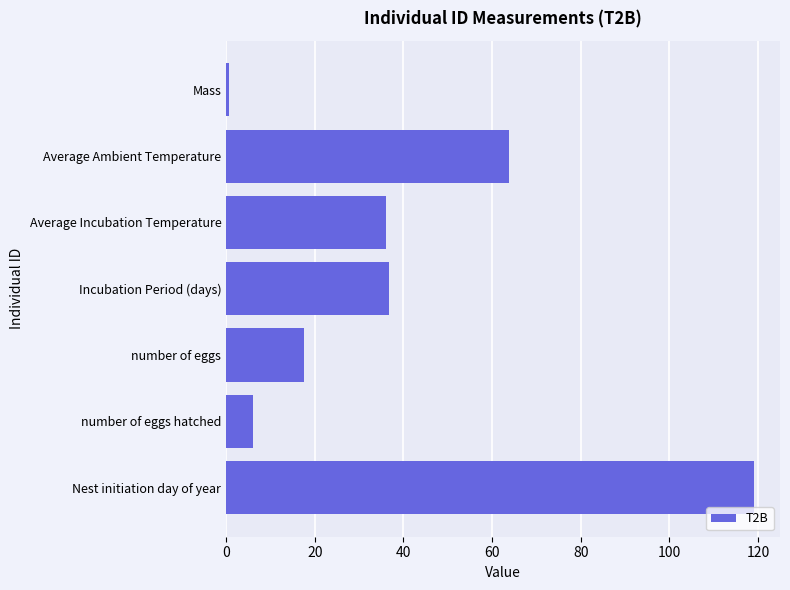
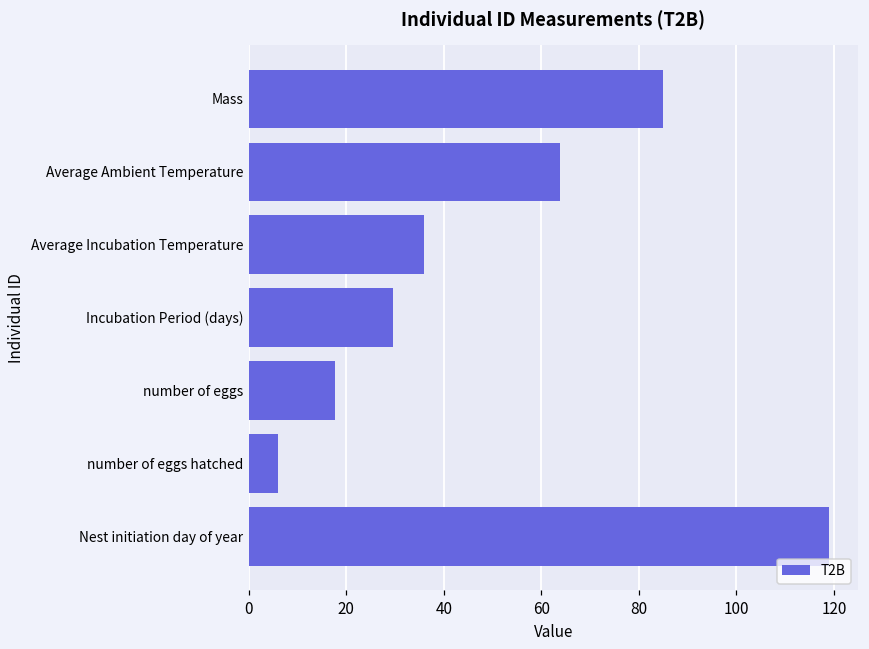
  {
-   "Mass": 1,
+   "Mass": 85,
    "Average Ambient Temperature": 64,
    "Average Incubation Temperature": 36,
-   "Incubation Period (days)": 37,
+   "Incubation Period (days)": 30,
    "number of eggs": 18,
    "number of eggs hatched": 6,
    "Nest initiation day of year": 119
  }
